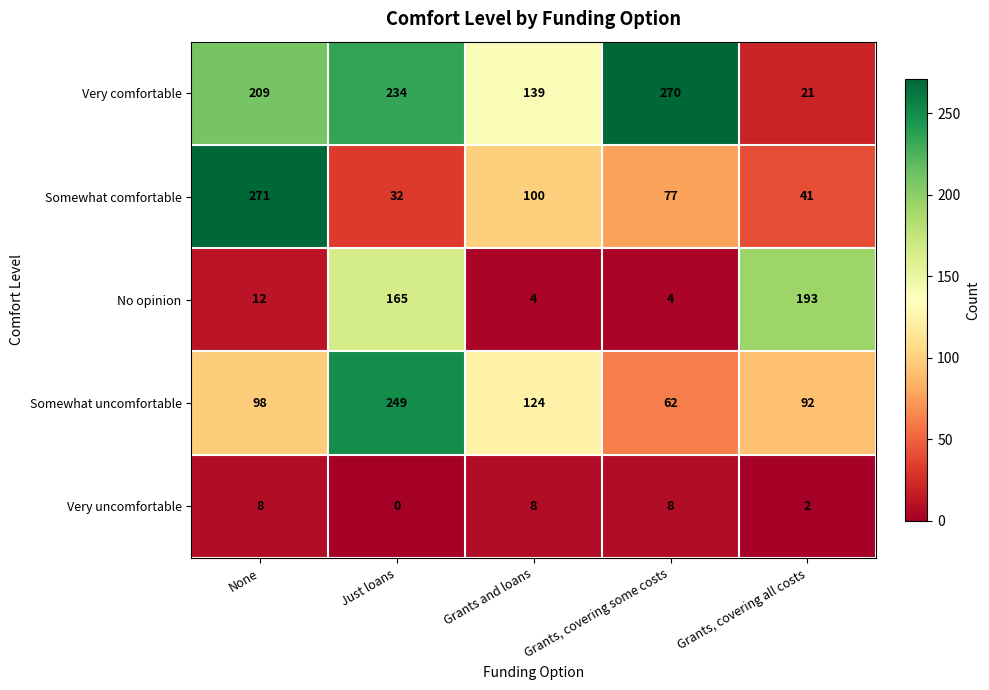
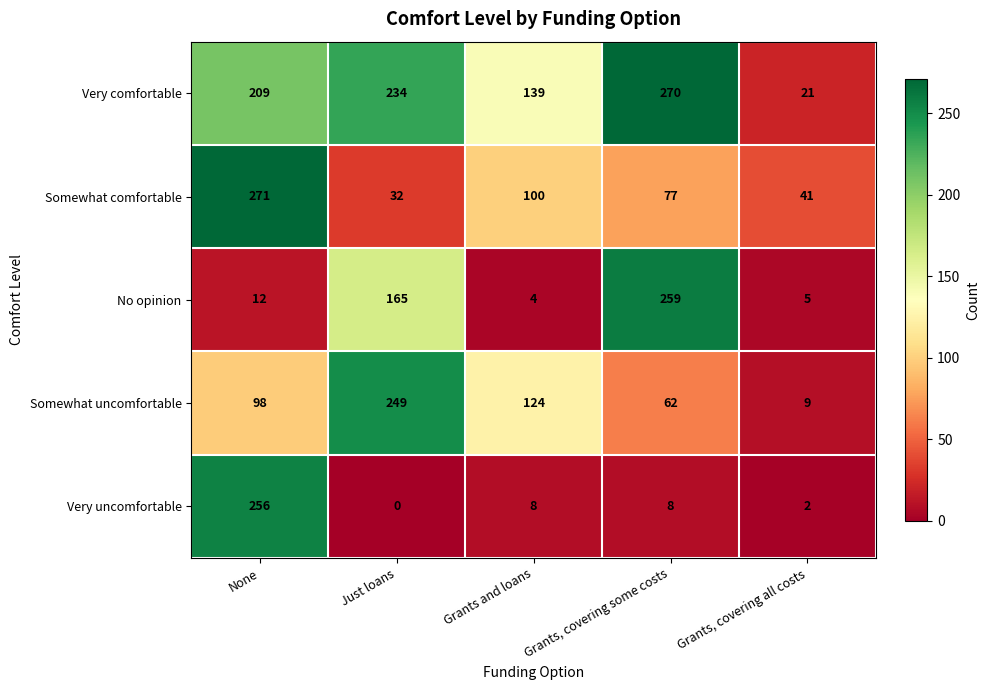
  {
    "Very comfortable": {
      "None": 209,
      "Just loans": 234,
      "Grants and loans": 139,
      "Grants, covering some costs": 270,
      "Grants, covering all costs": 21
    },
    "Somewhat comfortable": {
      "None": 271,
      "Just loans": 32,
      "Grants and loans": 100,
      "Grants, covering some costs": 77,
      "Grants, covering all costs": 41
    },
    "No opinion": {
      "None": 12,
      "Just loans": 165,
      "Grants and loans": 4,
-     "Grants, covering some costs": 4,
-     "Grants, covering all costs": 193
+     "Grants, covering some costs": 259,
+     "Grants, covering all costs": 5
    },
    "Somewhat uncomfortable": {
      "None": 98,
      "Just loans": 249,
      "Grants and loans": 124,
      "Grants, covering some costs": 62,
-     "Grants, covering all costs": 92
+     "Grants, covering all costs": 9
    },
    "Very uncomfortable": {
-     "None": 8,
+     "None": 256,
      "Just loans": 0,
      "Grants and loans": 8,
      "Grants, covering some costs": 8,
      "Grants, covering all costs": 2
    }
  }
